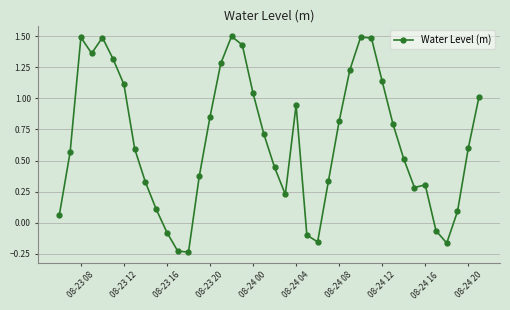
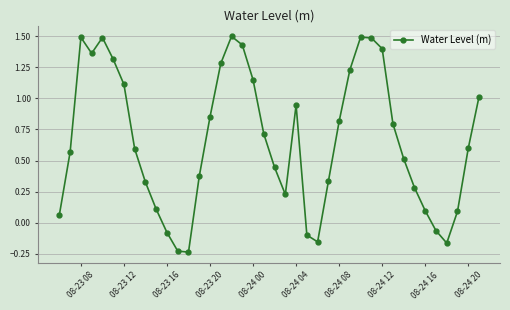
  {
    "08-23 08": 1.49,
    "08-23 12": 1.11,
    "08-23 16": -0.08,
    "08-23 20": 0.85,
-   "08-24 00": 1.04,
+   "08-24 00": 1.15,
    "08-24 04": 0.95,
    "08-24 08": 0.82,
-   "08-24 12": 1.14,
-   "08-24 16": 0.30,
+   "08-24 12": 1.40,
+   "08-24 16": 0.10,
    "08-24 20": 0.60
  }
